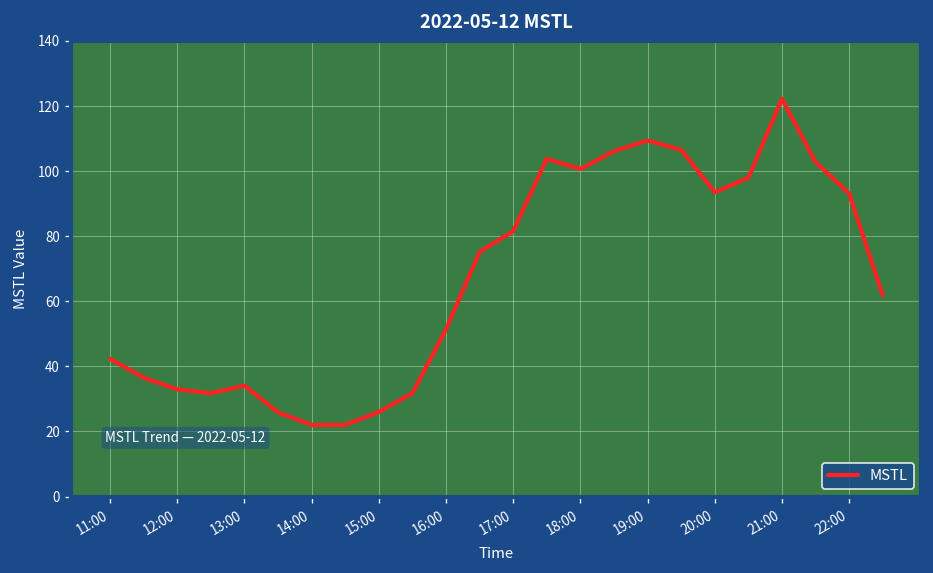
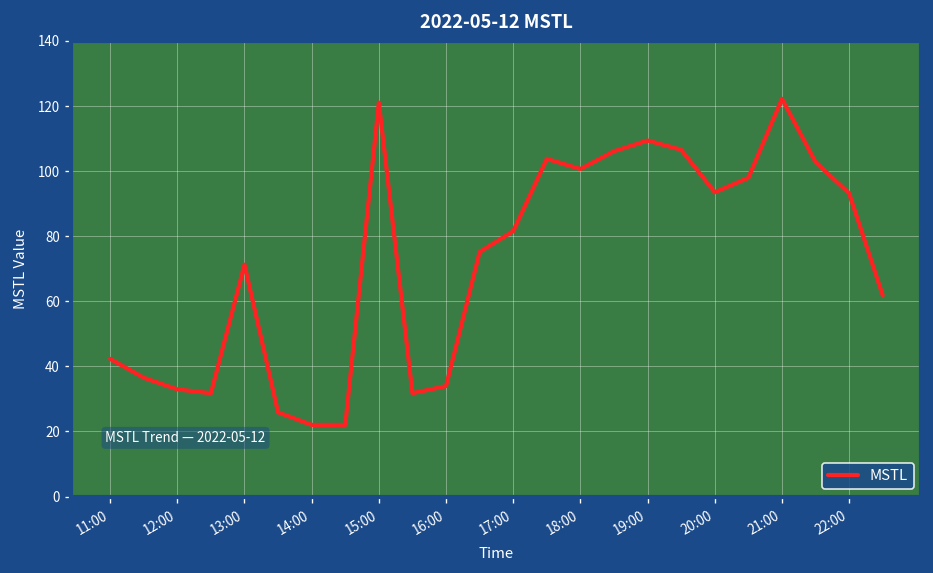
  {
    "11:00": 42,
    "12:00": 33,
-   "13:00": 34,
+   "13:00": 71,
    "14:00": 22,
-   "15:00": 26,
-   "16:00": 51,
+   "15:00": 121,
+   "16:00": 34,
    "17:00": 81,
    "18:00": 101,
    "19:00": 109,
    "20:00": 93,
    "21:00": 122,
    "22:00": 93
  }
